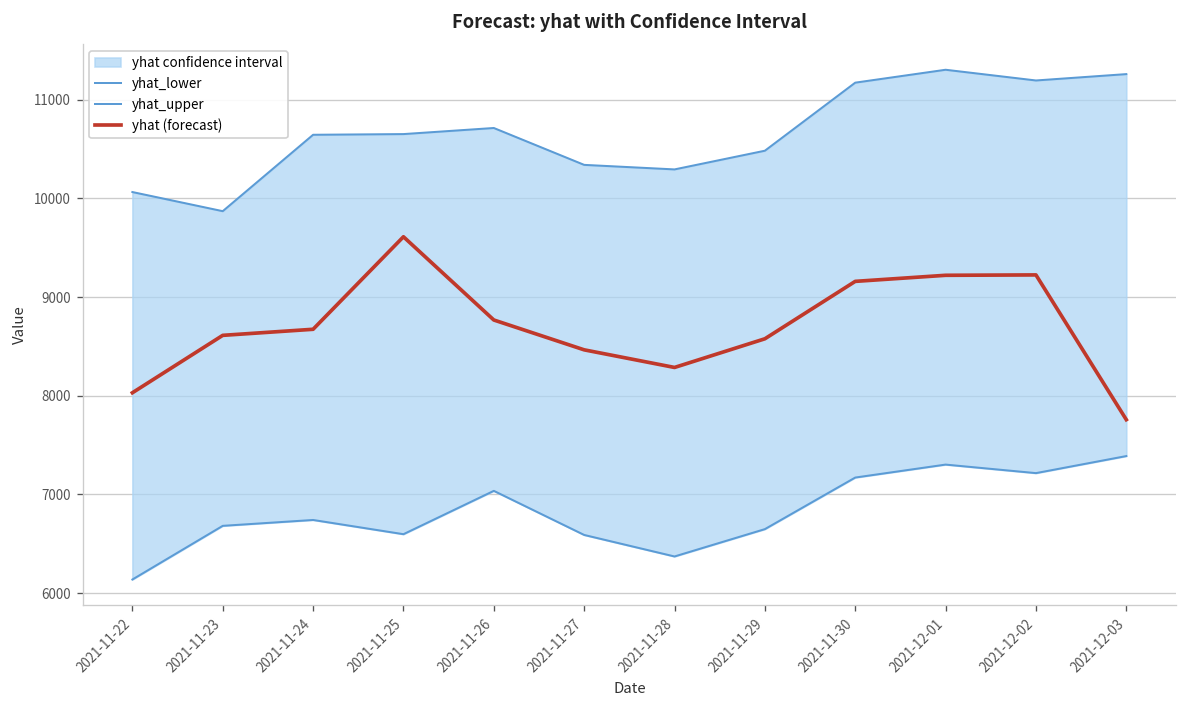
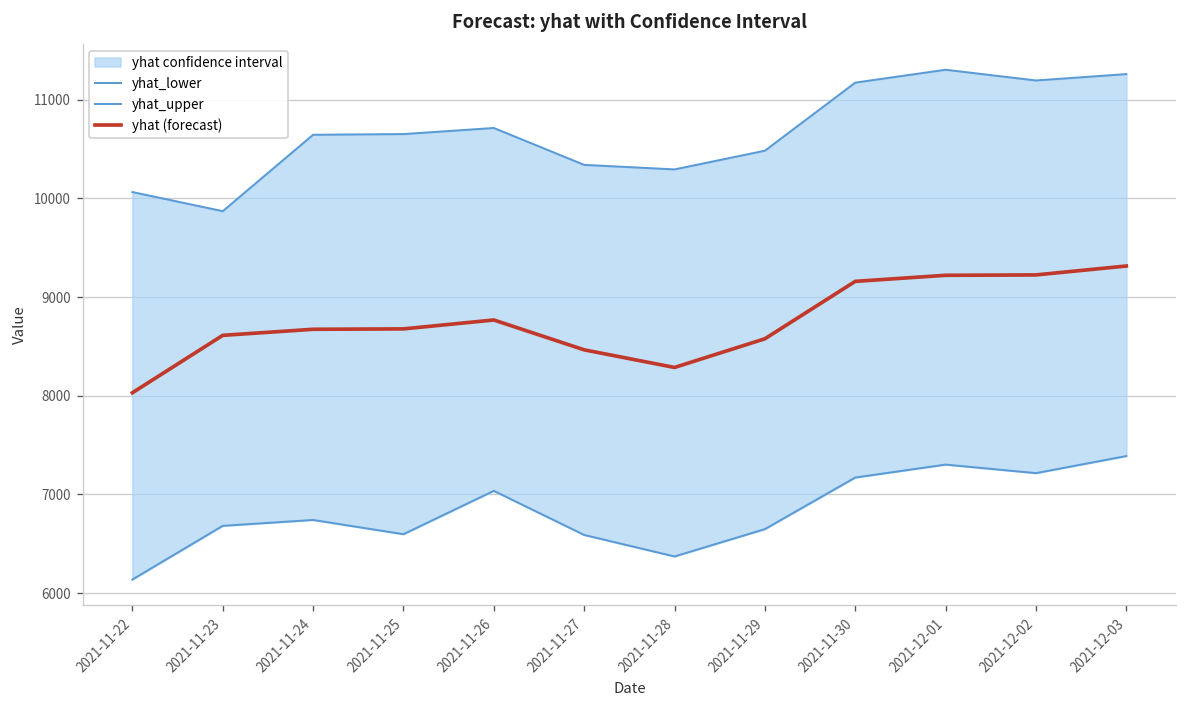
  {
    "yhat_lower": {
      "2021-11-22": 6100,
      "2021-11-23": 6700,
      "2021-11-24": 6700,
      "2021-11-25": 6600,
      "2021-11-26": 7000,
      "2021-11-27": 6600,
      "2021-11-28": 6400,
      "2021-11-29": 6600,
      "2021-11-30": 7200,
      "2021-12-01": 7300,
      "2021-12-02": 7200,
      "2021-12-03": 7400
    },
    "yhat confidence interval": {
      "2021-11-22": 10100,
      "2021-11-23": 9900,
      "2021-11-24": 10600,
      "2021-11-25": 10700,
      "2021-11-26": 10700,
      "2021-11-27": 10300,
      "2021-11-28": 10300,
      "2021-11-29": 10500,
      "2021-11-30": 11200,
      "2021-12-01": 11300,
      "2021-12-02": 11200,
      "2021-12-03": 11300
    },
    "yhat (forecast)": {
      "2021-11-22": 8000,
      "2021-11-23": 8600,
      "2021-11-24": 8700,
-     "2021-11-25": 9600,
+     "2021-11-25": 8700,
      "2021-11-26": 8800,
      "2021-11-27": 8500,
      "2021-11-28": 8300,
      "2021-11-29": 8600,
      "2021-11-30": 9200,
      "2021-12-01": 9200,
      "2021-12-02": 9200,
-     "2021-12-03": 7800
+     "2021-12-03": 9300
    }
  }
